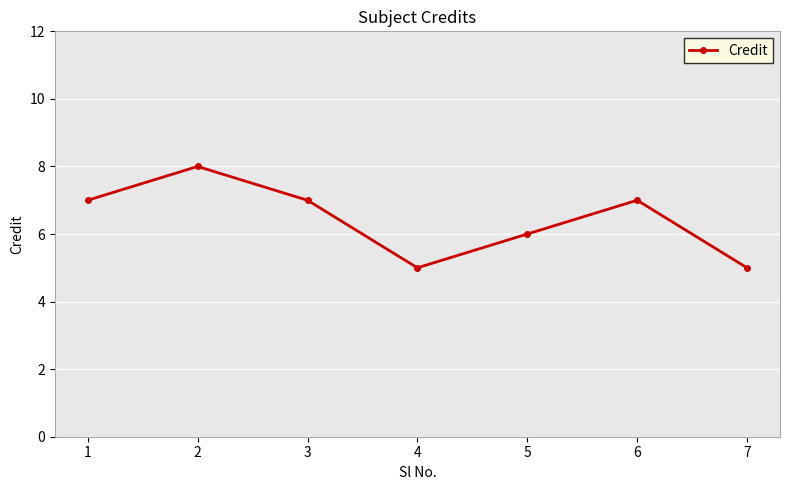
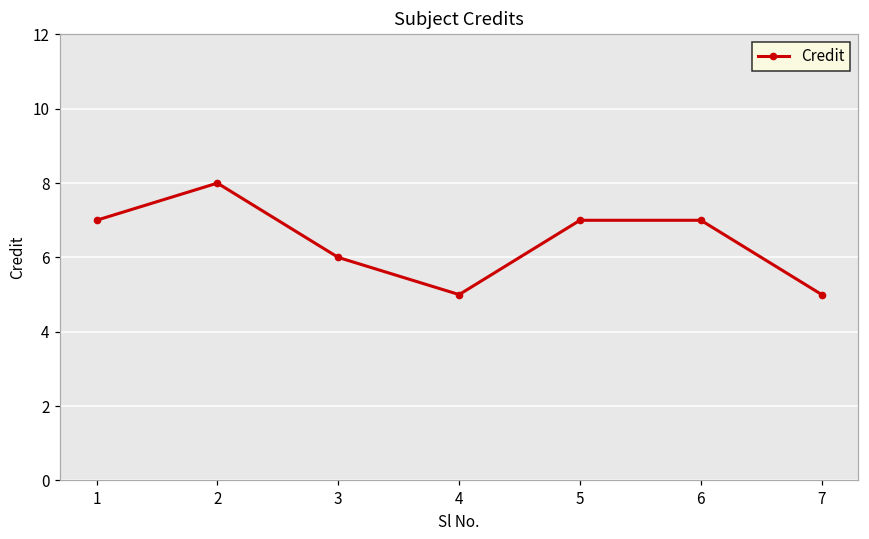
  {
    "1": 7,
    "2": 8,
-   "3": 7,
+   "3": 6,
    "4": 5,
-   "5": 6,
+   "5": 7,
    "6": 7,
    "7": 5
  }
